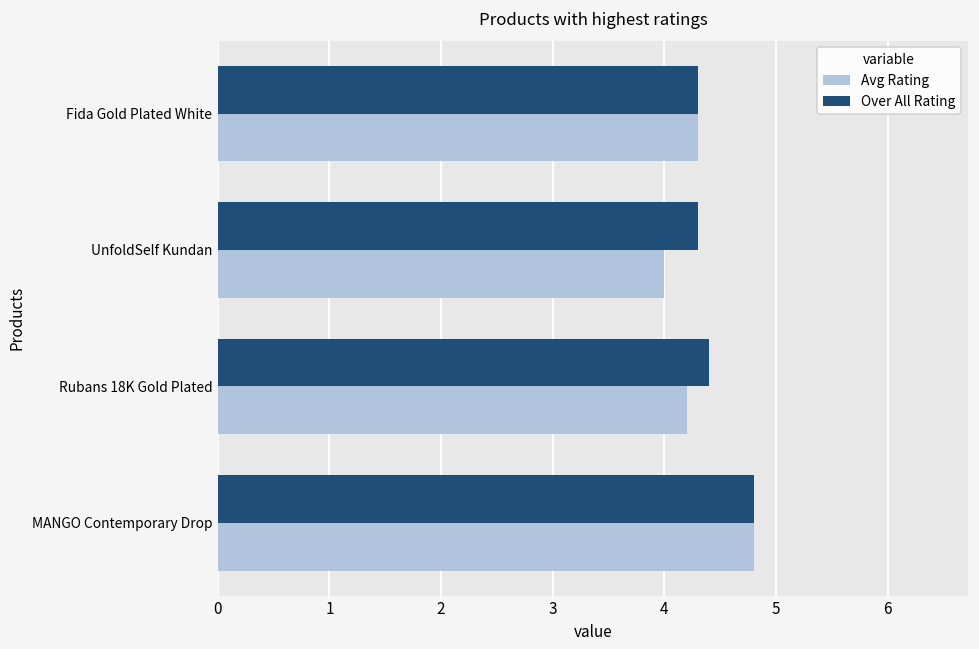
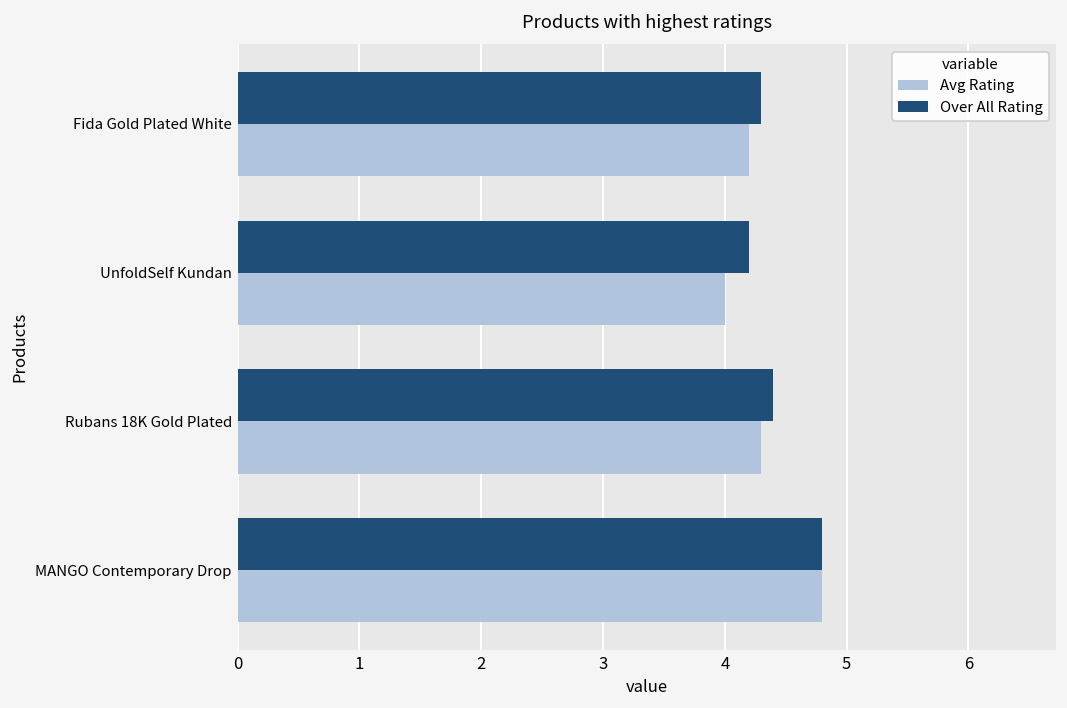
  {
    "Avg Rating": {
-     "Fida Gold Plated White": 4.3,
+     "Fida Gold Plated White": 4.2,
      "UnfoldSelf Kundan": 4.0,
-     "Rubans 18K Gold Plated": 4.2,
+     "Rubans 18K Gold Plated": 4.3,
      "MANGO Contemporary Drop": 4.8
    },
    "Over All Rating": {
      "Fida Gold Plated White": 4.3,
-     "UnfoldSelf Kundan": 4.3,
+     "UnfoldSelf Kundan": 4.2,
      "Rubans 18K Gold Plated": 4.4,
      "MANGO Contemporary Drop": 4.8
    }
  }
